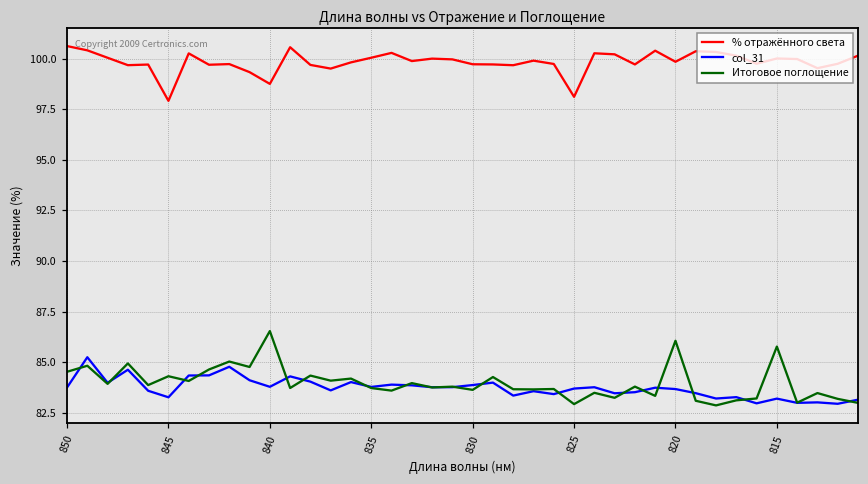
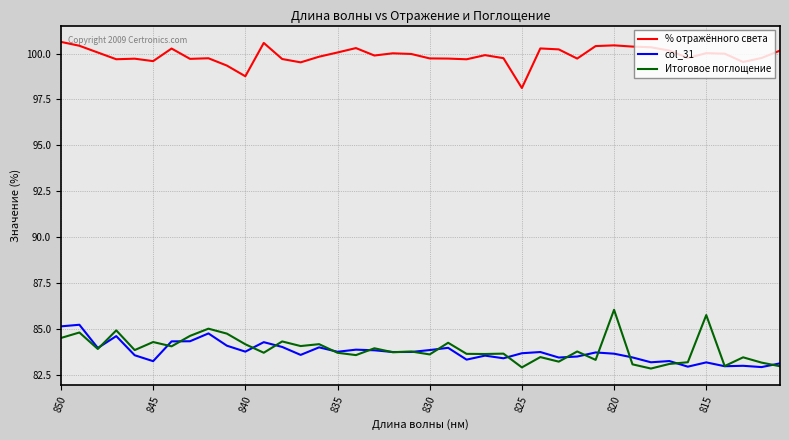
  {
    "% отражённого света": {
      "850": 100.6,
-     "845": 97.9,
+     "845": 99.6,
      "840": 98.8,
      "835": 100.1,
      "830": 99.7,
      "825": 98.1,
-     "820": 99.9
+     "820": 100.4
    },
    "col_31": {
-     "850": 83.7,
+     "850": 85.2,
      "845": 83.3,
      "840": 83.8,
      "830": 83.9,
      "825": 83.7,
      "820": 83.7,
      "815": 83.2
    },
    "Итоговое поглощение": {
      "850": 84.5,
      "845": 84.3,
-     "840": 86.5,
+     "840": 84.2,
      "830": 83.6,
      "825": 82.9,
      "820": 86.1,
      "815": 85.8
    }
  }
